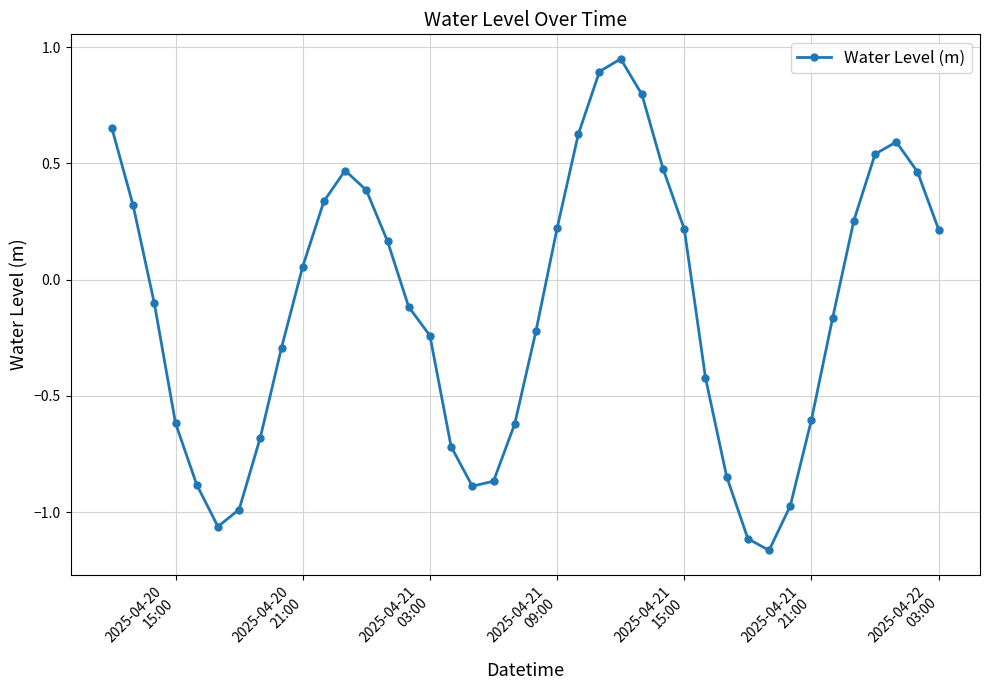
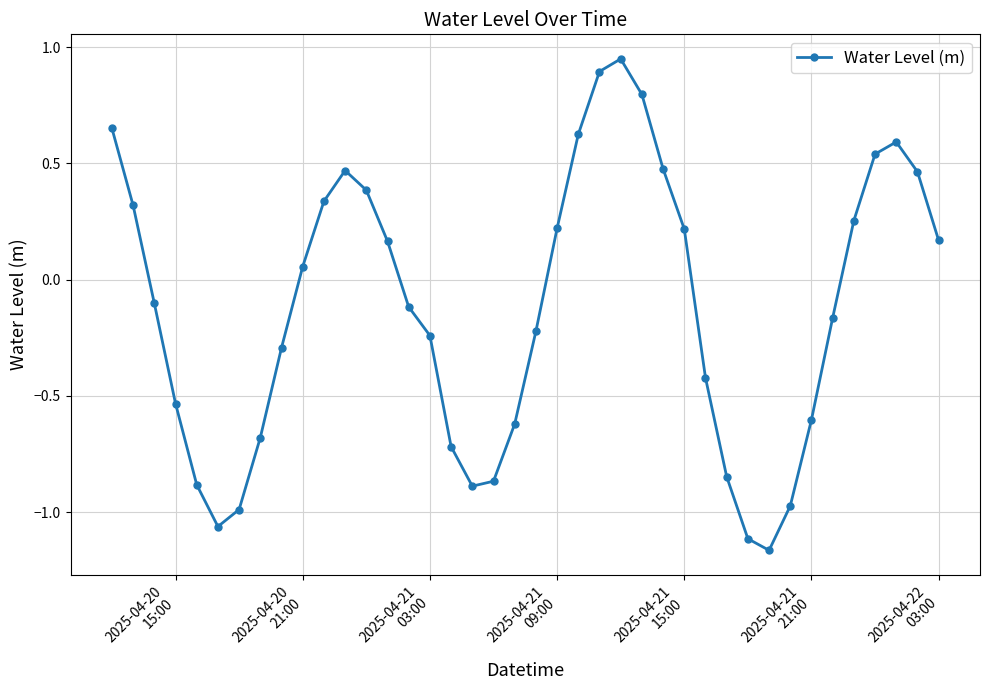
  {
-   "2025-04-20 15:00": -0.62,
+   "2025-04-20 15:00": -0.53,
    "2025-04-20 21:00": 0.06,
    "2025-04-21 03:00": -0.24,
    "2025-04-21 09:00": 0.22,
    "2025-04-21 15:00": 0.22,
    "2025-04-21 21:00": -0.60,
-   "2025-04-22 03:00": 0.22
+   "2025-04-22 03:00": 0.17
  }
